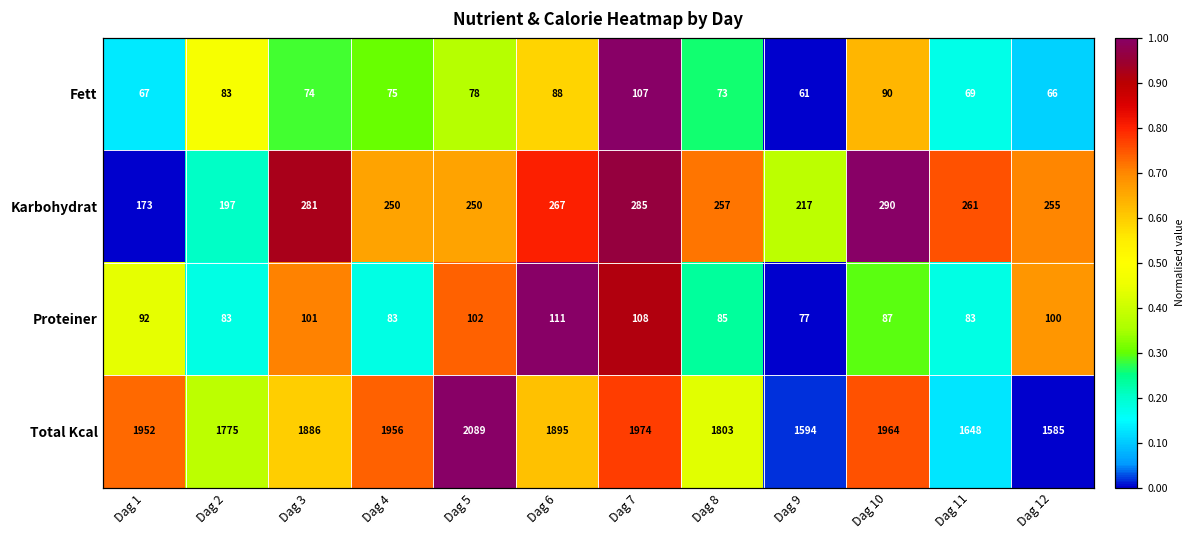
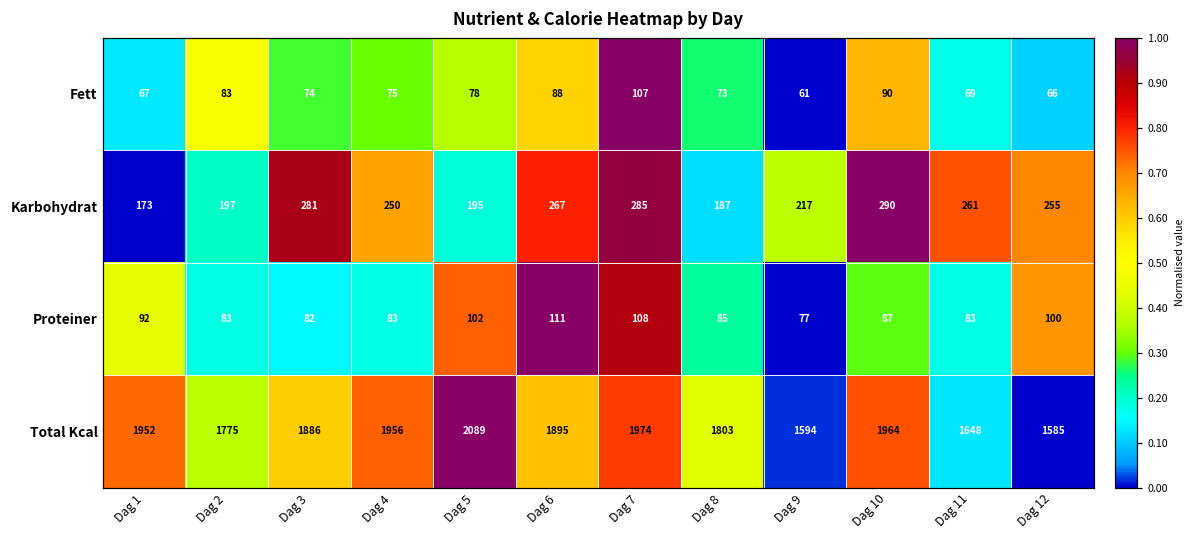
  {
    "Fett": {
      "Dag 1": 67,
      "Dag 2": 83,
      "Dag 3": 74,
      "Dag 4": 75,
      "Dag 5": 78,
      "Dag 6": 88,
      "Dag 7": 107,
      "Dag 8": 73,
      "Dag 9": 61,
      "Dag 10": 90,
      "Dag 11": 69,
      "Dag 12": 66
    },
    "Karbohydrat": {
      "Dag 1": 173,
      "Dag 2": 197,
      "Dag 3": 281,
      "Dag 4": 250,
-     "Dag 5": 250,
+     "Dag 5": 195,
      "Dag 6": 267,
      "Dag 7": 285,
-     "Dag 8": 257,
+     "Dag 8": 187,
      "Dag 9": 217,
      "Dag 10": 290,
      "Dag 11": 261,
      "Dag 12": 255
    },
    "Proteiner": {
      "Dag 1": 92,
      "Dag 2": 83,
-     "Dag 3": 101,
+     "Dag 3": 82,
      "Dag 4": 83,
      "Dag 5": 102,
      "Dag 6": 111,
      "Dag 7": 108,
      "Dag 8": 85,
      "Dag 9": 77,
      "Dag 10": 87,
      "Dag 11": 83,
      "Dag 12": 100
    },
    "Total Kcal": {
      "Dag 1": 1952,
      "Dag 2": 1775,
      "Dag 3": 1886,
      "Dag 4": 1956,
      "Dag 5": 2089,
      "Dag 6": 1895,
      "Dag 7": 1974,
      "Dag 8": 1803,
      "Dag 9": 1594,
      "Dag 10": 1964,
      "Dag 11": 1648,
      "Dag 12": 1585
    }
  }
